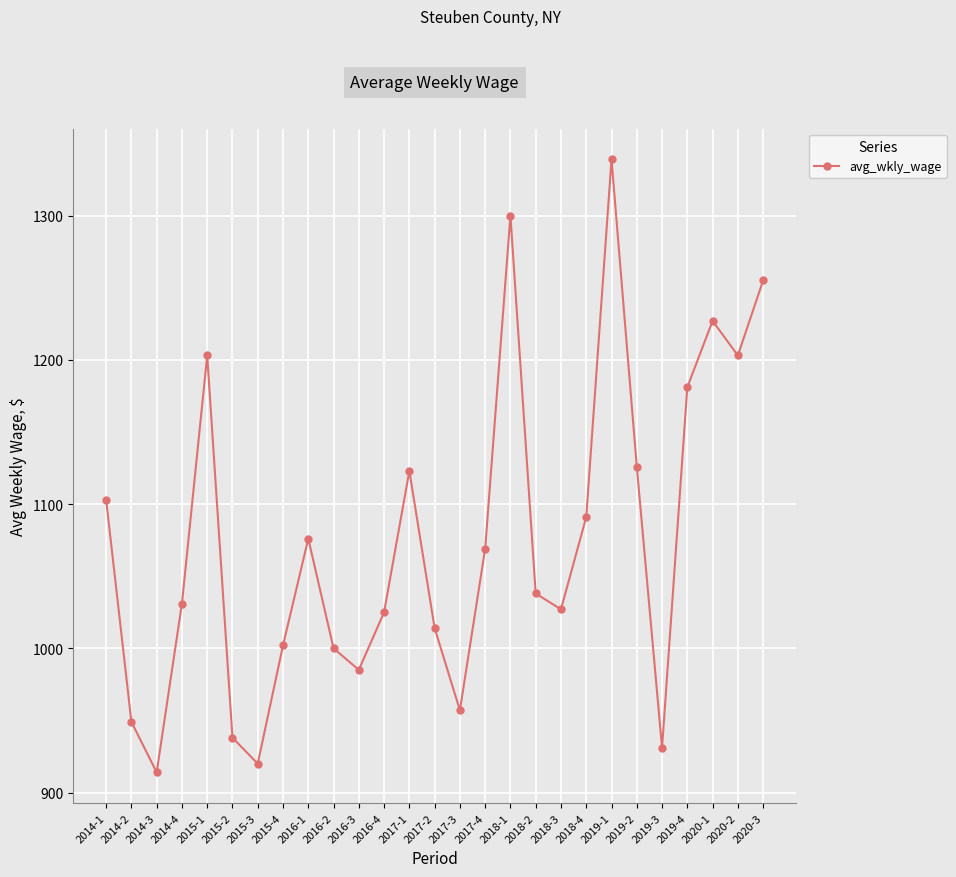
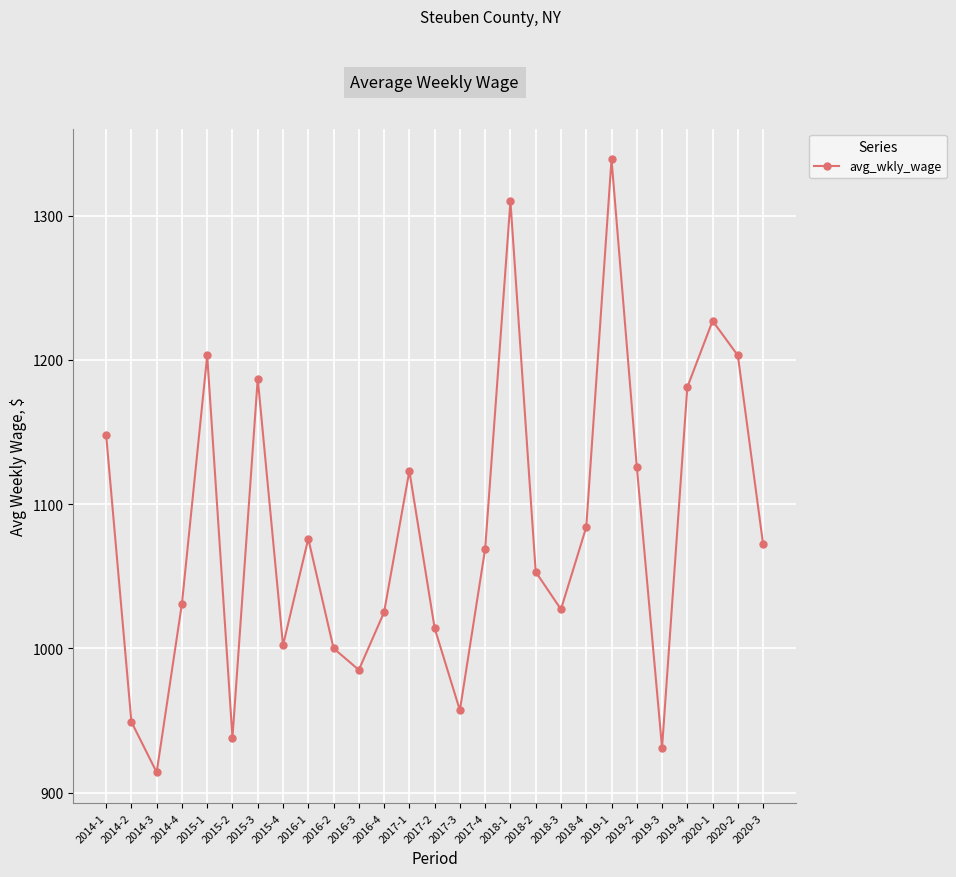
  {
-   "2014-1": 1103,
+   "2014-1": 1148,
    "2014-2": 949,
    "2014-3": 914,
    "2014-4": 1031,
    "2015-1": 1203,
    "2015-2": 938,
-   "2015-3": 920,
+   "2015-3": 1187,
    "2015-4": 1002,
    "2016-1": 1076,
    "2016-2": 1000,
    "2016-3": 985,
    "2016-4": 1025,
    "2017-1": 1123,
    "2017-2": 1014,
    "2017-3": 957,
    "2017-4": 1069,
-   "2018-1": 1300,
-   "2018-2": 1038,
+   "2018-1": 1310,
+   "2018-2": 1053,
    "2018-3": 1027,
-   "2018-4": 1091,
+   "2018-4": 1084,
    "2019-1": 1339,
    "2019-2": 1126,
    "2019-3": 931,
    "2019-4": 1181,
    "2020-1": 1227,
    "2020-2": 1203,
-   "2020-3": 1255
+   "2020-3": 1072
  }
